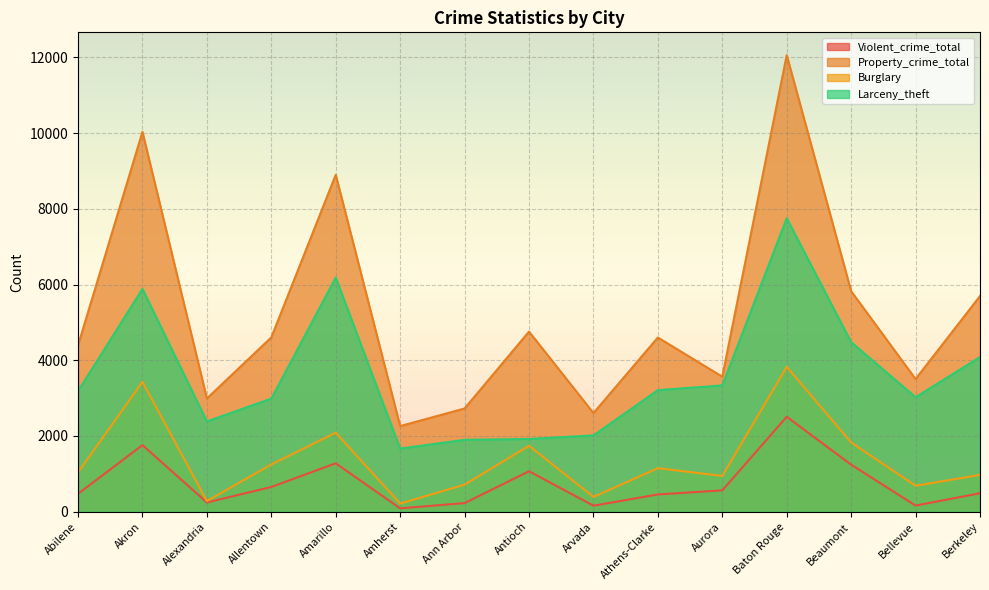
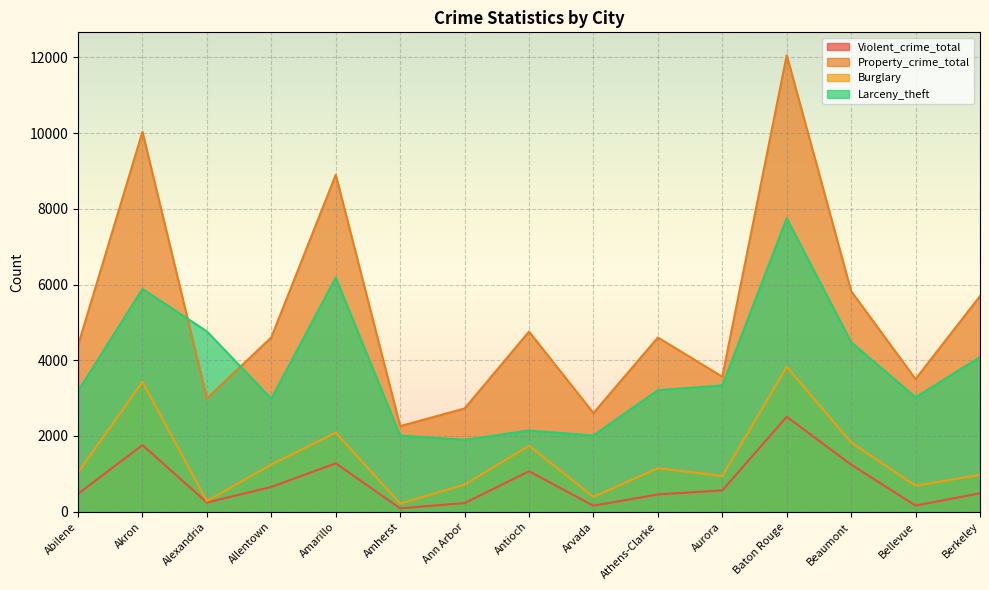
  {
    "Larceny_theft": {
      "Abilene": 3200,
      "Akron": 5900,
-     "Alexandria": 2400,
+     "Alexandria": 4800,
      "Allentown": 3000,
      "Amarillo": 6200,
-     "Amherst": 1700,
+     "Amherst": 2000,
      "Ann Arbor": 1900,
-     "Antioch": 1900,
+     "Antioch": 2100,
      "Arvada": 2000,
      "Athens-Clarke": 3200,
      "Aurora": 3300,
      "Baton Rouge": 7800,
      "Beaumont": 4500,
      "Bellevue": 3000,
      "Berkeley": 4100
    }
  }
